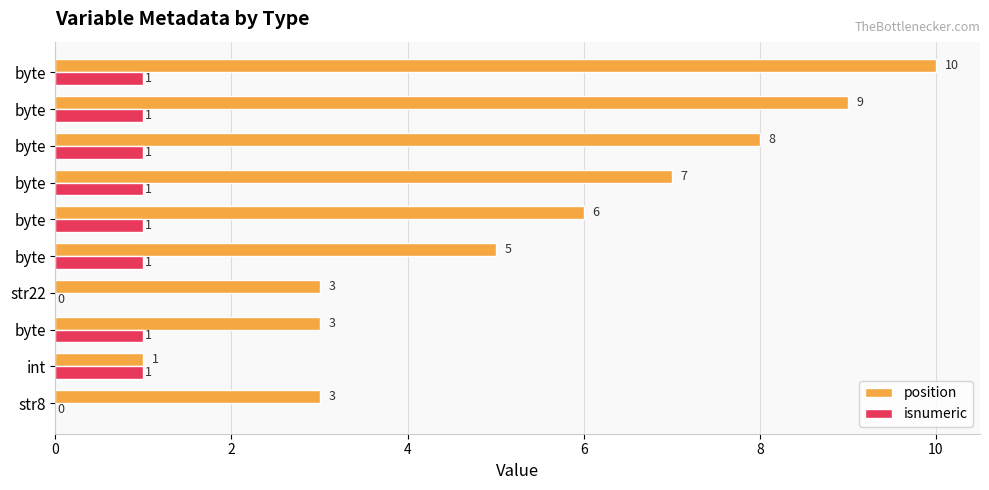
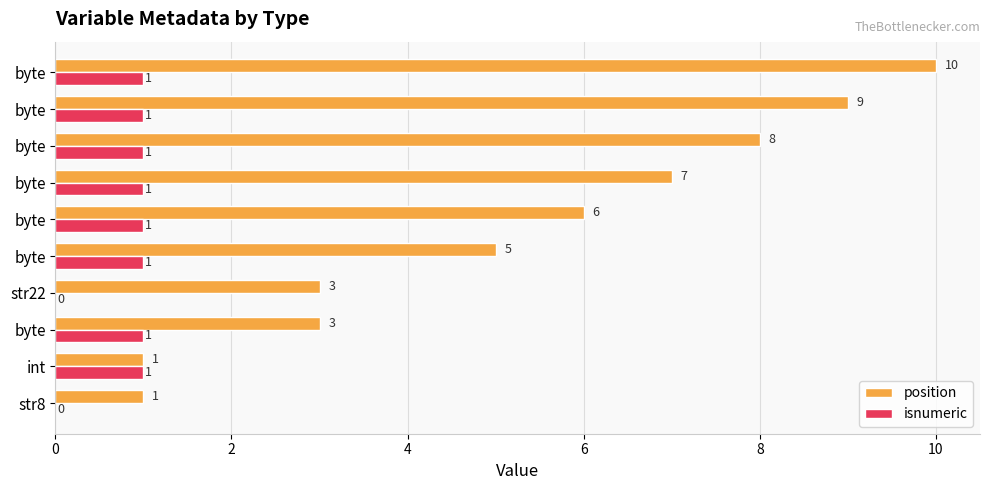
  {
    "position": {
      "str22": 3,
      "int": 1,
-     "str8": 3
+     "str8": 1
    },
    "isnumeric": {
      "str22": 0,
      "int": 1,
      "str8": 0
    }
  }
